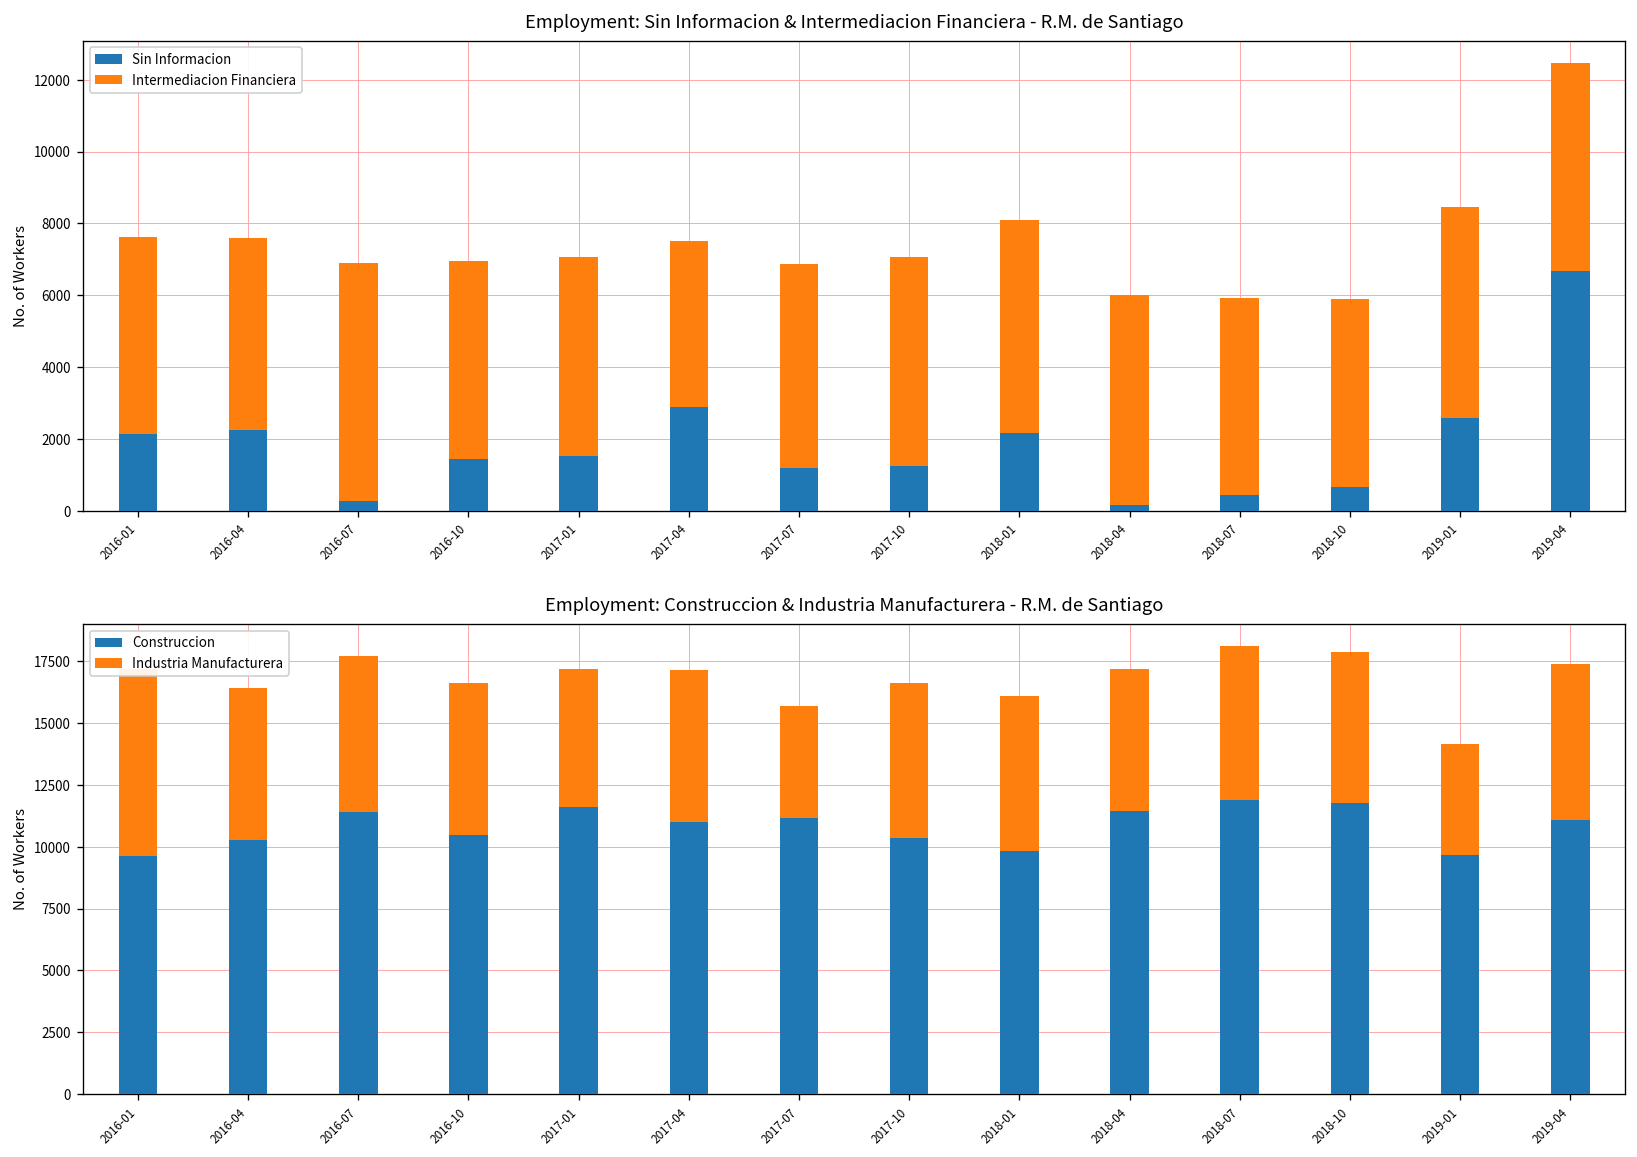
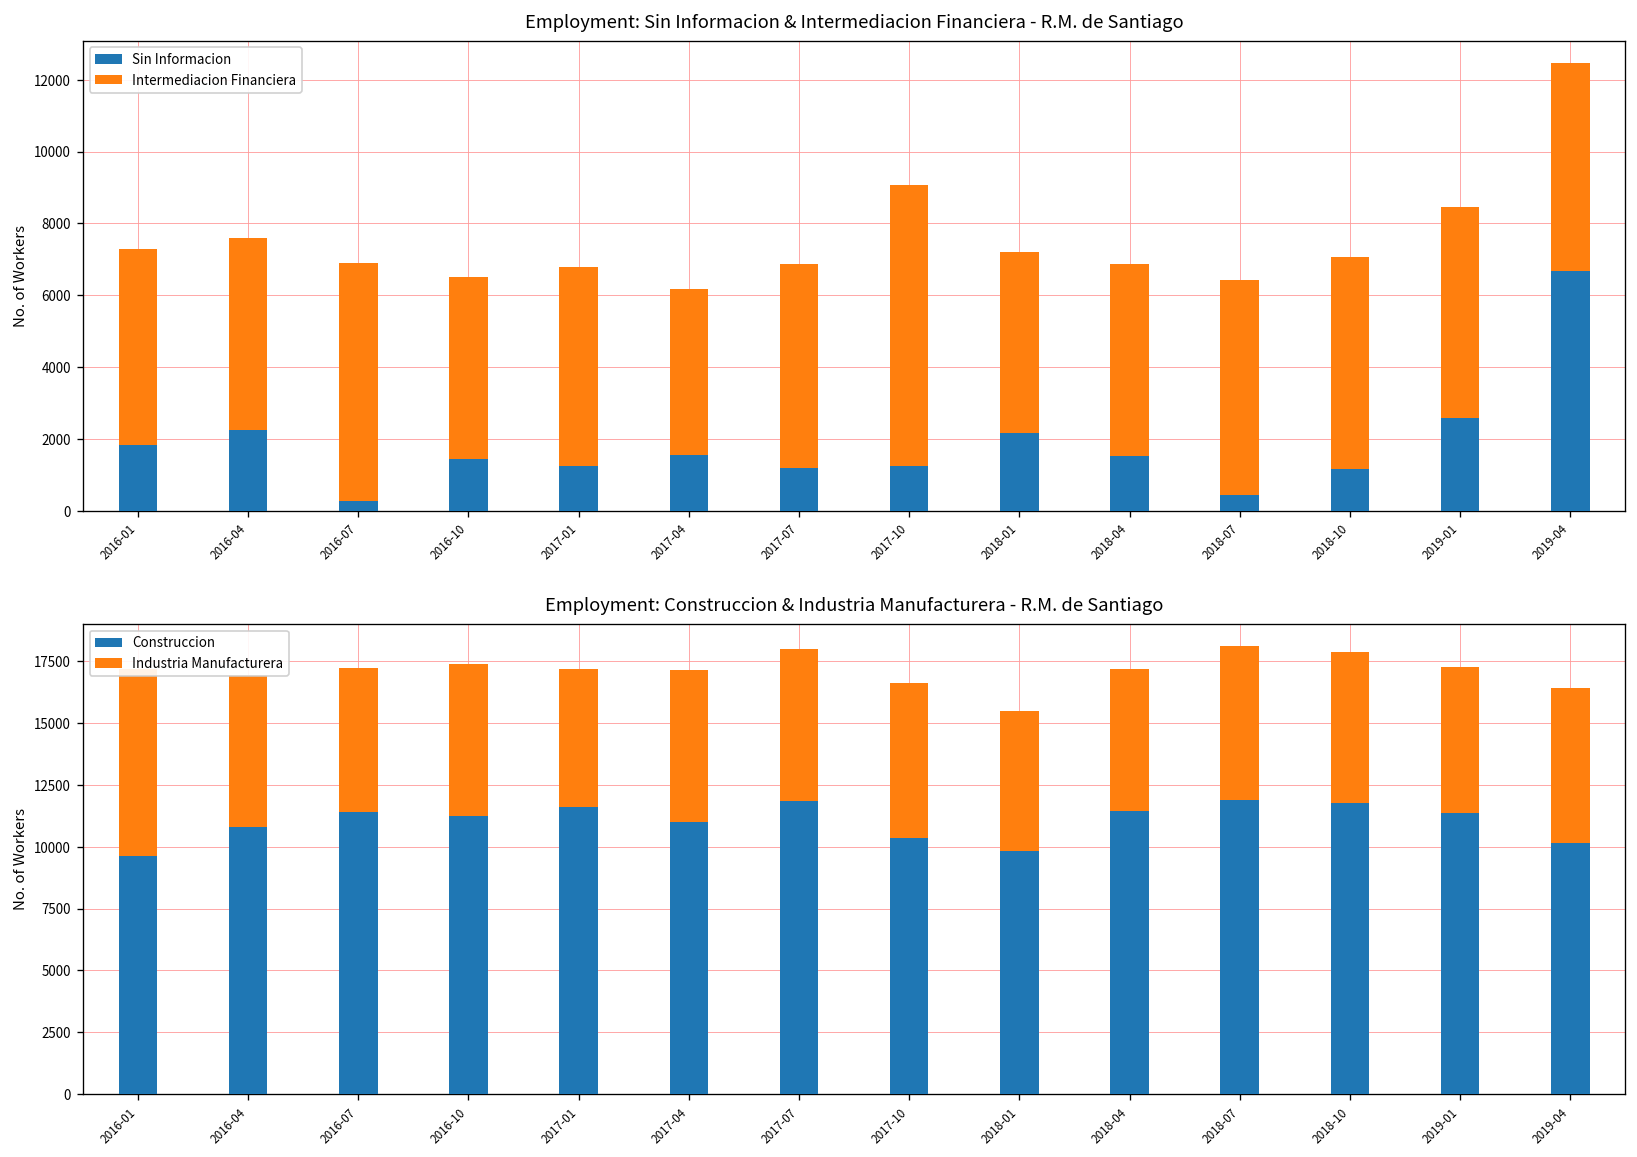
  {
    "Employment: Sin Informacion & Intermediacion Financiera - R.M. de Santiago": {
      "Sin Informacion": {
-       "2016-01": 2100,
+       "2016-01": 1800,
        "2016-04": 2200,
        "2016-07": 300,
        "2016-10": 1400,
-       "2017-01": 1500,
-       "2017-04": 2900,
+       "2017-01": 1200,
+       "2017-04": 1500,
        "2017-07": 1200,
        "2017-10": 1200,
        "2018-01": 2200,
-       "2018-04": 200,
+       "2018-04": 1500,
        "2018-07": 400,
-       "2018-10": 700,
+       "2018-10": 1200,
        "2019-01": 2600,
        "2019-04": 6700
      },
      "Intermediacion Financiera": {
        "2016-01": 5500,
        "2016-04": 5400,
        "2016-07": 6600,
-       "2016-10": 5500,
+       "2016-10": 5100,
        "2017-01": 5500,
        "2017-04": 4600,
        "2017-07": 5700,
-       "2017-10": 5800,
-       "2018-01": 5900,
-       "2018-04": 5800,
-       "2018-07": 5500,
-       "2018-10": 5200,
+       "2017-10": 7800,
+       "2018-01": 5100,
+       "2018-04": 5400,
+       "2018-07": 6000,
+       "2018-10": 5900,
        "2019-01": 5900,
        "2019-04": 5800
      }
    },
    "Employment: Construccion & Industria Manufacturera - R.M. de Santiago": {
      "Construccion": {
        "2016-01": 9600,
-       "2016-04": 10300,
+       "2016-04": 10800,
        "2016-07": 11400,
-       "2016-10": 10500,
+       "2016-10": 11200,
        "2017-01": 11600,
        "2017-04": 11000,
-       "2017-07": 11200,
+       "2017-07": 11900,
        "2017-10": 10300,
        "2018-01": 9800,
        "2018-04": 11500,
        "2018-07": 11900,
        "2018-10": 11800,
-       "2019-01": 9700,
-       "2019-04": 11100
+       "2019-01": 11400,
+       "2019-04": 10100
      },
      "Industria Manufacturera": {
        "2016-04": 6100,
-       "2016-07": 6300,
+       "2016-07": 5800,
        "2016-10": 6200,
        "2017-01": 5600,
        "2017-04": 6100,
-       "2017-07": 4500,
+       "2017-07": 6100,
        "2017-10": 6300,
-       "2018-01": 6300,
+       "2018-01": 5600,
        "2018-04": 5700,
        "2018-07": 6200,
        "2018-10": 6100,
-       "2019-01": 4500,
+       "2019-01": 5900,
        "2019-04": 6300
      }
    }
  }
